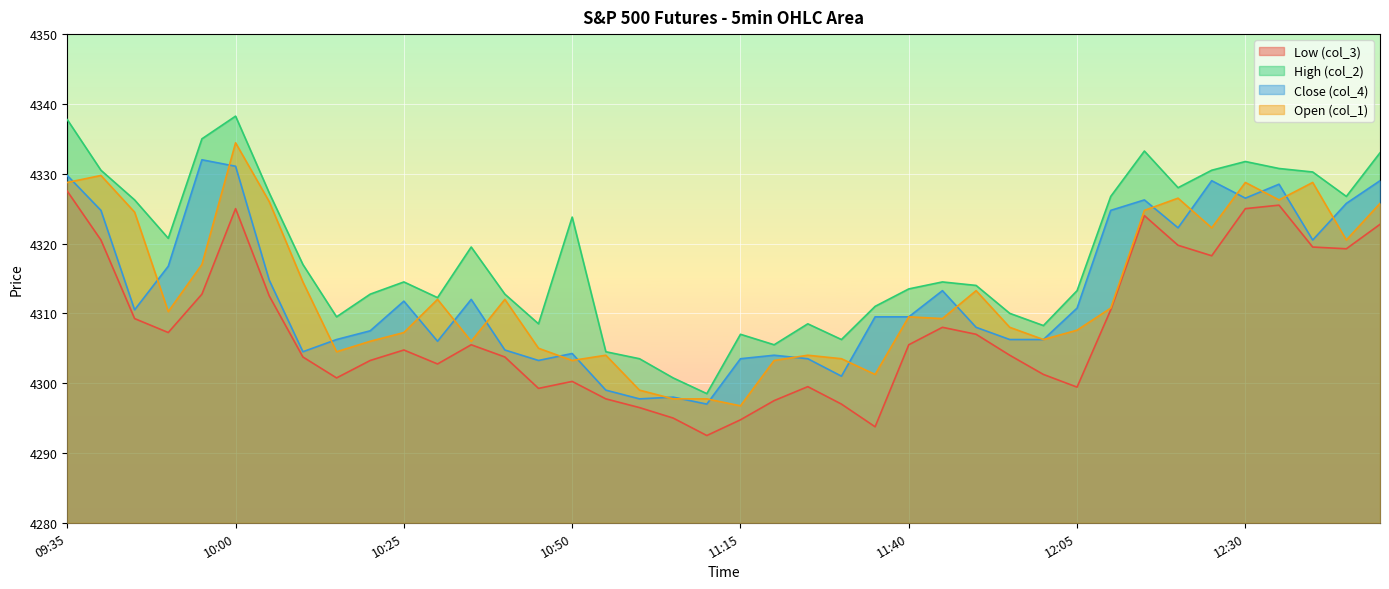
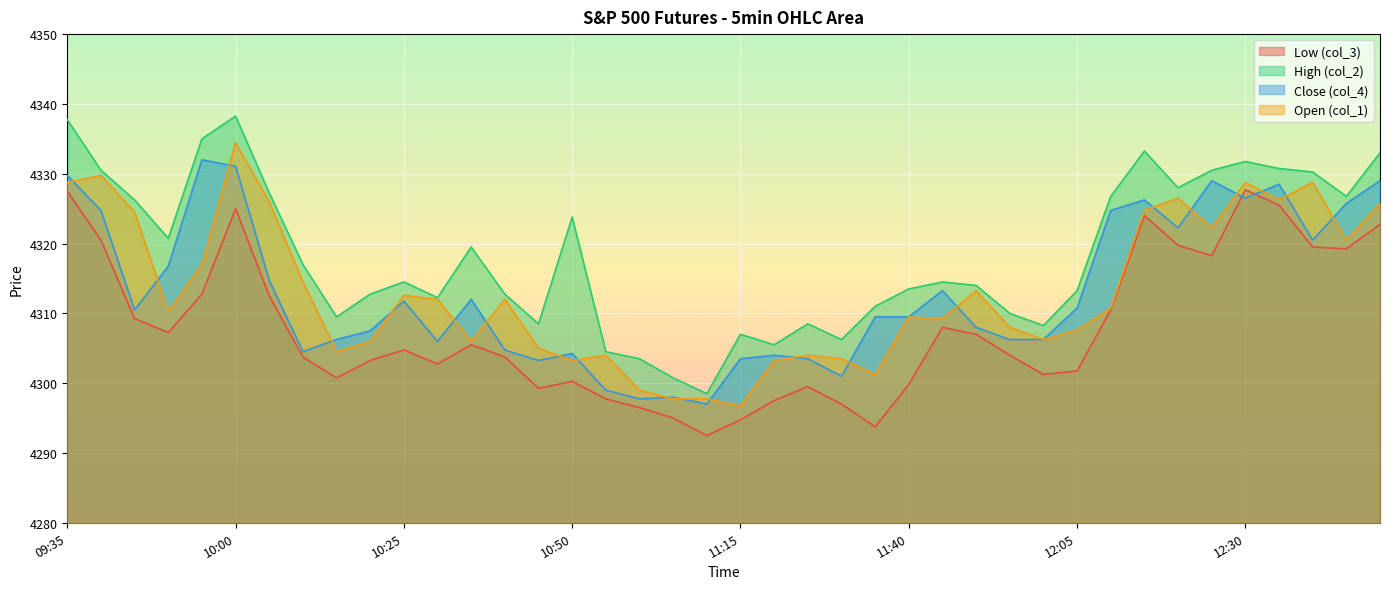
  {
    "Low (col_3)": {
      "09:35": 4328,
      "10:00": 4325,
      "10:25": 4305,
      "10:50": 4300,
      "11:15": 4295,
-     "11:40": 4306,
-     "12:05": 4299,
-     "12:30": 4325
+     "11:40": 4300,
+     "12:05": 4302,
+     "12:30": 4328
    },
    "High (col_2)": {
      "09:35": 4338,
      "10:00": 4338,
      "10:25": 4315,
      "10:50": 4324,
      "11:15": 4307,
      "11:40": 4314,
      "12:05": 4313,
      "12:30": 4332
    },
    "Close (col_4)": {
      "09:35": 4330,
      "10:00": 4331,
      "10:25": 4312,
      "10:50": 4304,
      "11:15": 4304,
      "12:05": 4311,
      "12:30": 4327
    },
    "Open (col_1)": {
      "09:35": 4329,
      "10:00": 4334,
-     "10:25": 4307,
+     "10:25": 4313,
      "10:50": 4303,
      "11:15": 4297,
      "12:05": 4308,
      "12:30": 4329
    }
  }
